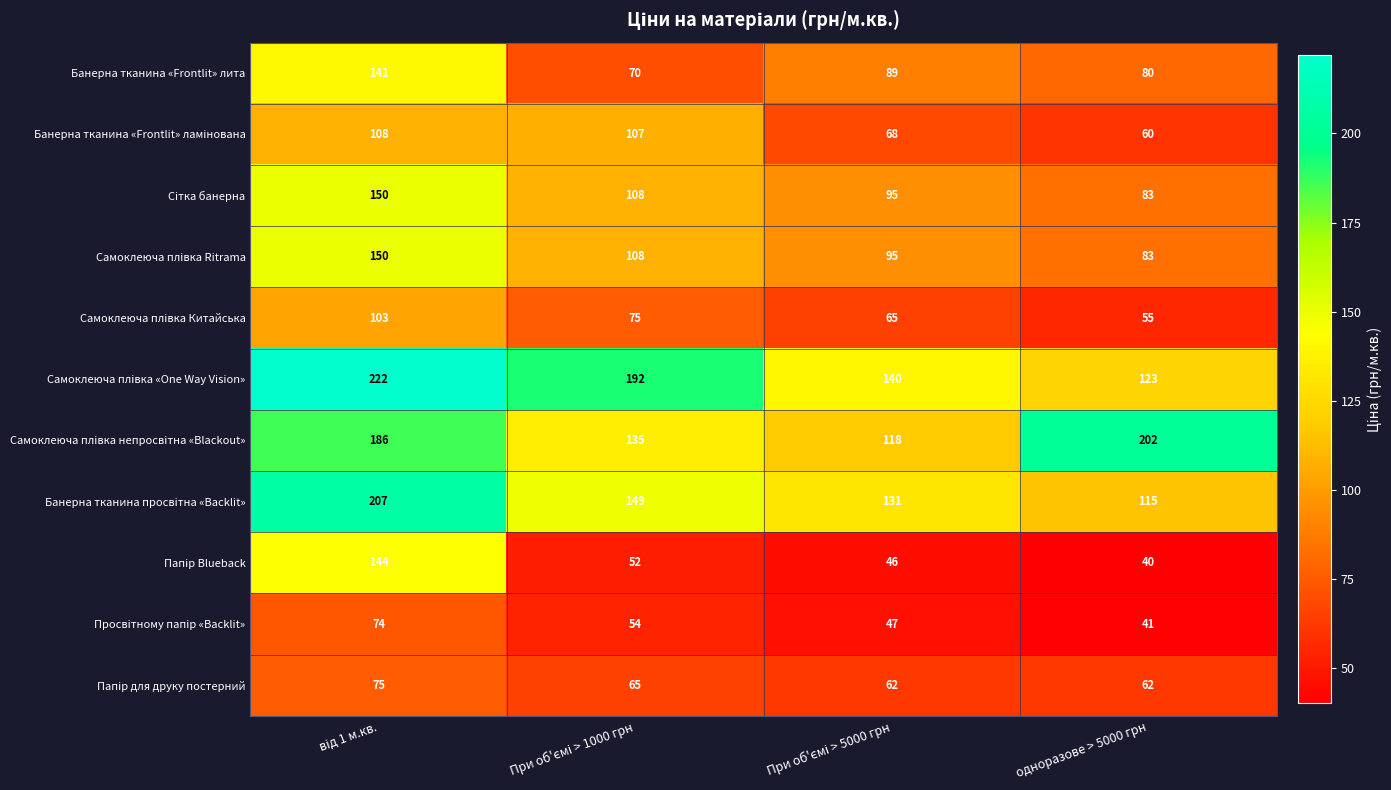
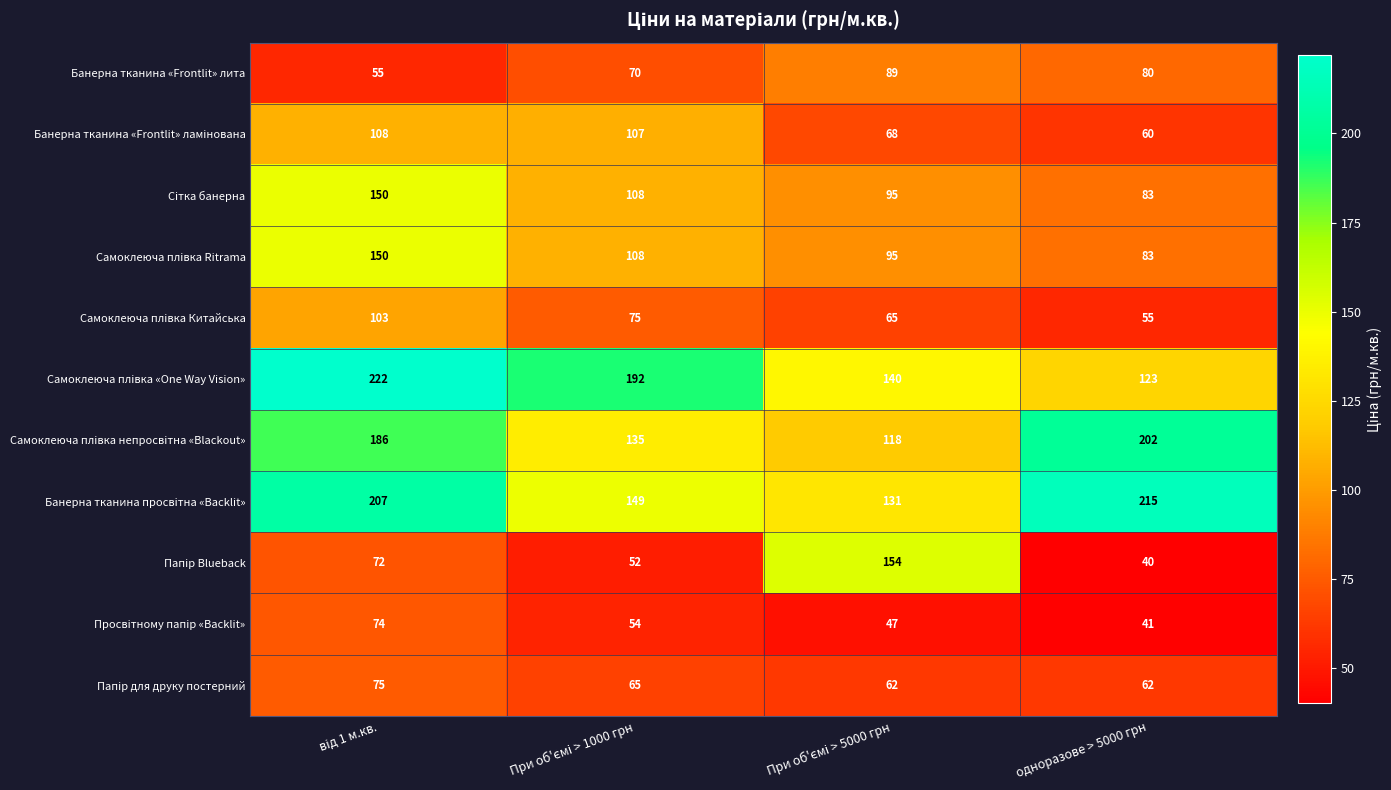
  {
    "Банерна тканина «Frontlit» лита": {
-     "від 1 м.кв.": 141,
+     "від 1 м.кв.": 55,
      "При об'ємі > 1000 грн": 70,
      "При об'ємі > 5000 грн": 89,
      "одноразове > 5000 грн": 80
    },
    "Банерна тканина «Frontlit» ламінована": {
      "від 1 м.кв.": 108,
      "При об'ємі > 1000 грн": 107,
      "При об'ємі > 5000 грн": 68,
      "одноразове > 5000 грн": 60
    },
    "Сітка банерна": {
      "від 1 м.кв.": 150,
      "При об'ємі > 1000 грн": 108,
      "При об'ємі > 5000 грн": 95,
      "одноразове > 5000 грн": 83
    },
    "Самоклеюча плівка Ritrama": {
      "від 1 м.кв.": 150,
      "При об'ємі > 1000 грн": 108,
      "При об'ємі > 5000 грн": 95,
      "одноразове > 5000 грн": 83
    },
    "Самоклеюча плівка Китайська": {
      "від 1 м.кв.": 103,
      "При об'ємі > 1000 грн": 75,
      "При об'ємі > 5000 грн": 65,
      "одноразове > 5000 грн": 55
    },
    "Самоклеюча плівка «One Way Vision»": {
      "від 1 м.кв.": 222,
      "При об'ємі > 1000 грн": 192,
      "При об'ємі > 5000 грн": 140,
      "одноразове > 5000 грн": 123
    },
    "Самоклеюча плівка непросвітна «Blаckout»": {
      "від 1 м.кв.": 186,
      "При об'ємі > 1000 грн": 135,
      "При об'ємі > 5000 грн": 118,
      "одноразове > 5000 грн": 202
    },
    "Банерна тканина просвітна «Backlit»": {
      "від 1 м.кв.": 207,
      "При об'ємі > 1000 грн": 149,
      "При об'ємі > 5000 грн": 131,
-     "одноразове > 5000 грн": 115
+     "одноразове > 5000 грн": 215
    },
    "Папір Blueback": {
-     "від 1 м.кв.": 144,
+     "від 1 м.кв.": 72,
      "При об'ємі > 1000 грн": 52,
-     "При об'ємі > 5000 грн": 46,
+     "При об'ємі > 5000 грн": 154,
      "одноразове > 5000 грн": 40
    },
    "Просвітному папір «Backlit»": {
      "від 1 м.кв.": 74,
      "При об'ємі > 1000 грн": 54,
      "При об'ємі > 5000 грн": 47,
      "одноразове > 5000 грн": 41
    },
    "Папір для друку постерний": {
      "від 1 м.кв.": 75,
      "При об'ємі > 1000 грн": 65,
      "При об'ємі > 5000 грн": 62,
      "одноразове > 5000 грн": 62
    }
  }
